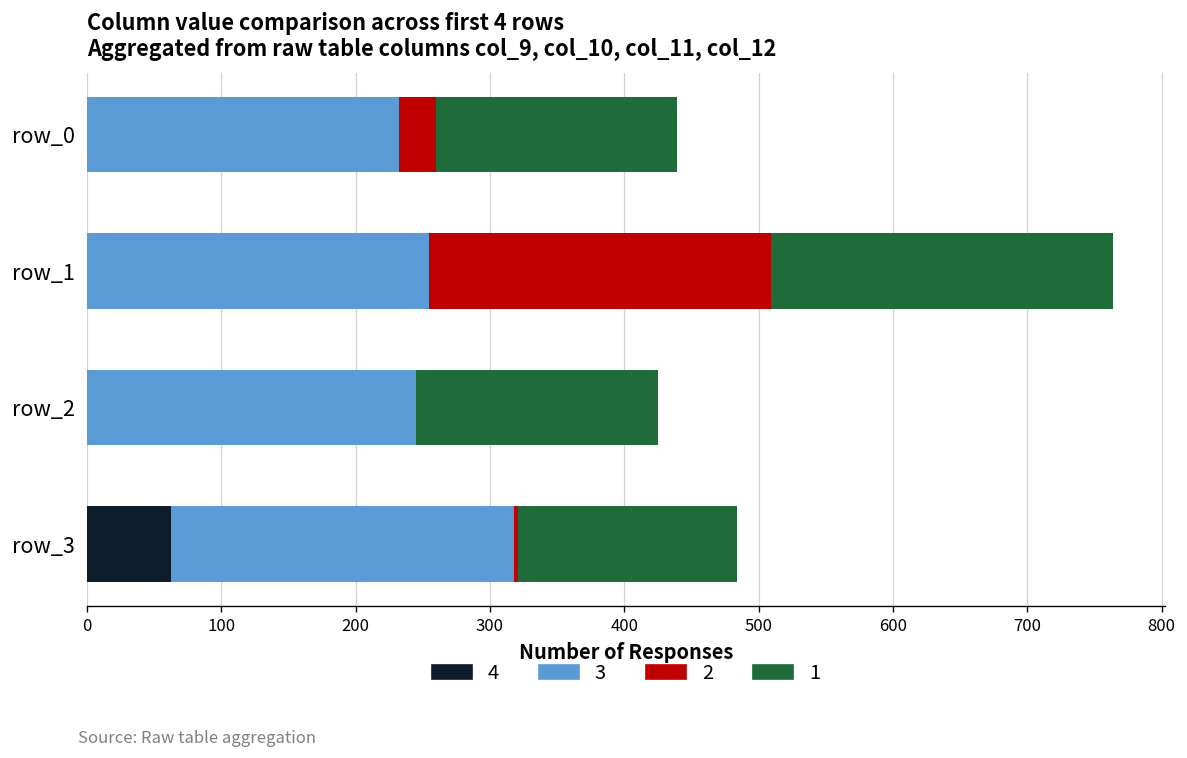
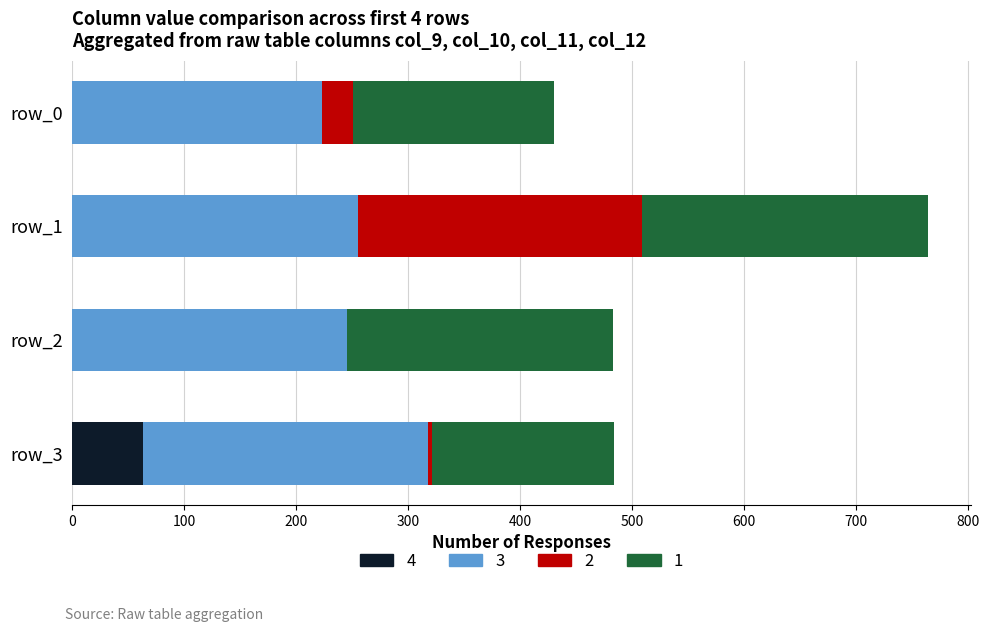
  {
    "4": {
      "row_0": 0,
      "row_1": 0,
      "row_2": 0,
      "row_3": 63
    },
    "3": {
-     "row_0": 232,
+     "row_0": 223,
      "row_1": 255,
      "row_2": 245,
      "row_3": 255
    },
    "2": {
      "row_0": 28,
      "row_1": 254,
      "row_2": 0,
      "row_3": 3
    },
    "1": {
      "row_0": 179,
      "row_1": 255,
-     "row_2": 180,
+     "row_2": 238,
      "row_3": 163
    }
  }
